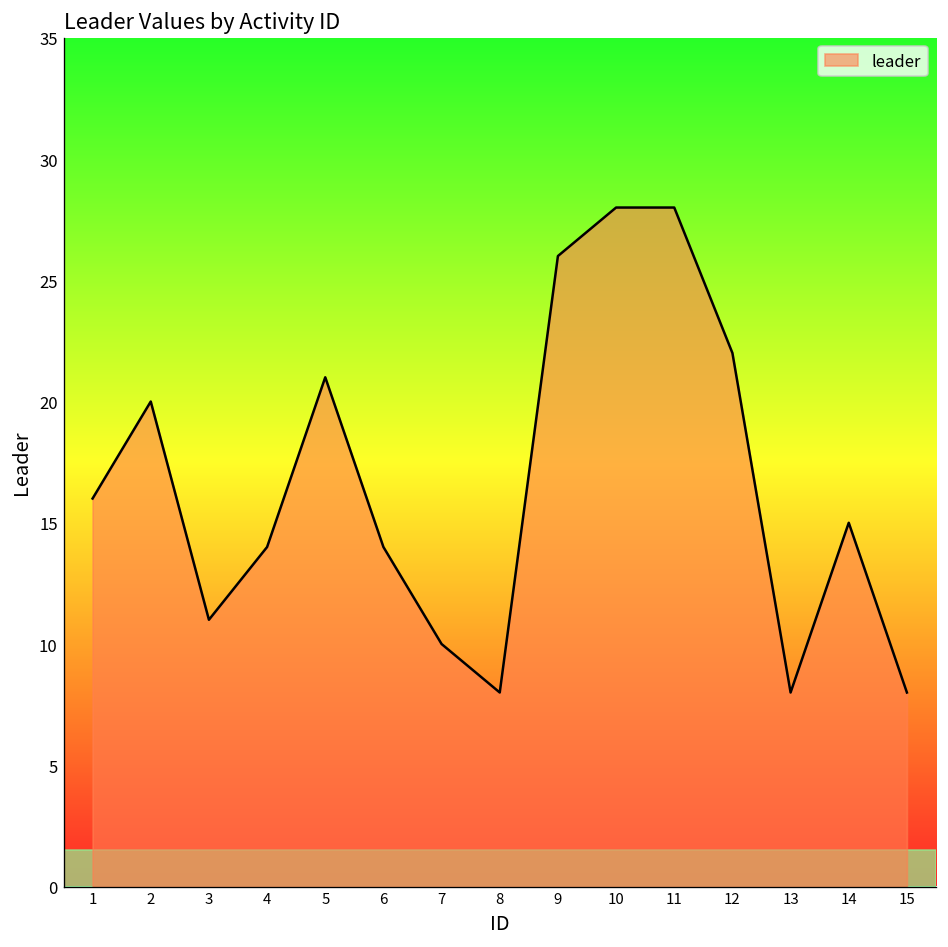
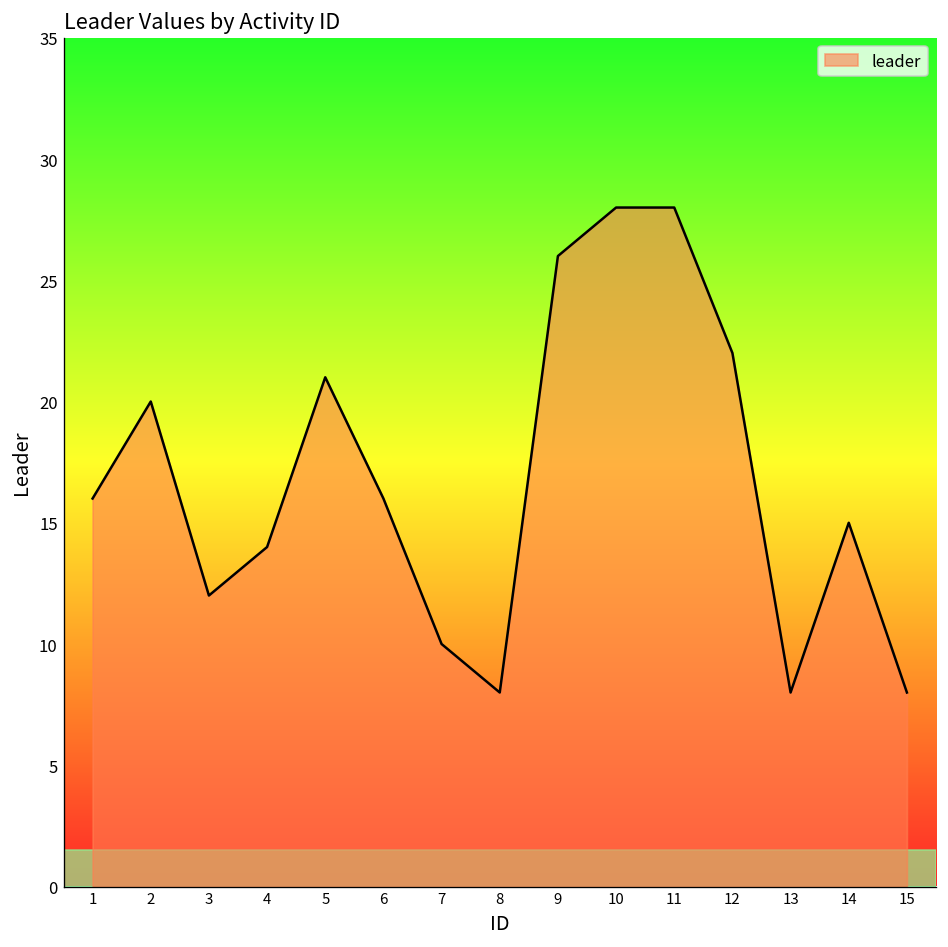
  {
    "1": 16,
    "2": 20,
-   "3": 11,
+   "3": 12,
    "4": 14,
    "5": 21,
-   "6": 14,
+   "6": 16,
    "7": 10,
    "8": 8,
    "9": 26,
    "10": 28,
    "11": 28,
    "12": 22,
    "13": 8,
    "14": 15,
    "15": 8
  }
